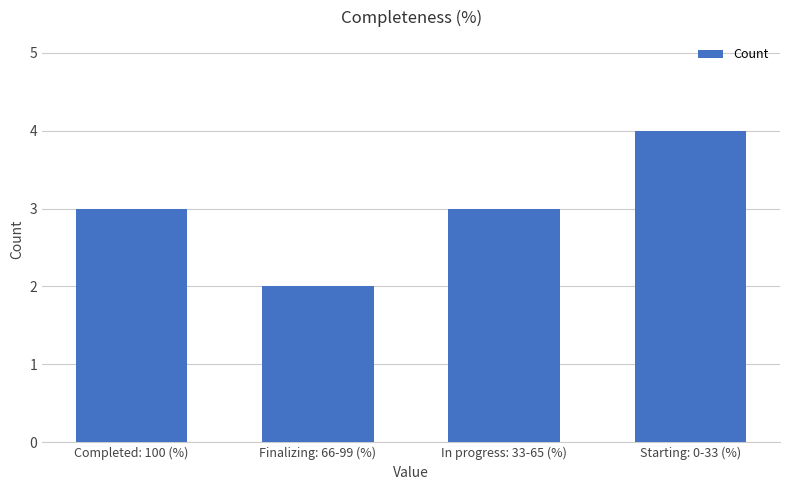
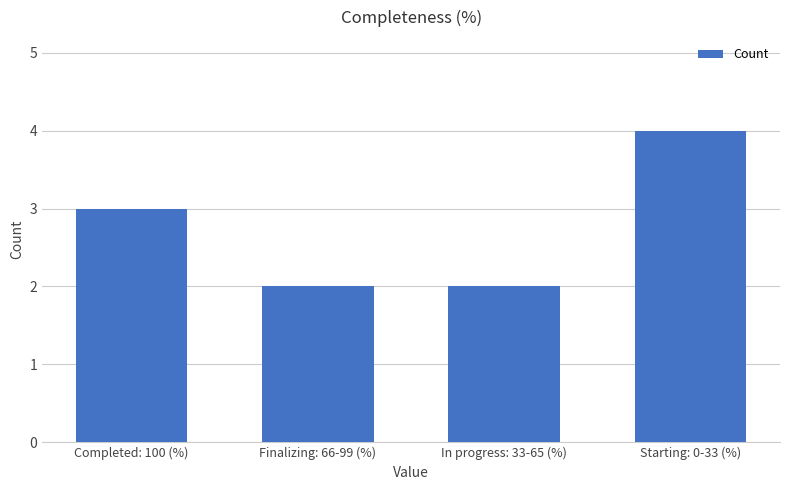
  {
    "Completed: 100 (%)": 3,
    "Finalizing: 66-99 (%)": 2,
-   "In progress: 33-65 (%)": 3,
+   "In progress: 33-65 (%)": 2,
    "Starting: 0-33 (%)": 4
  }
